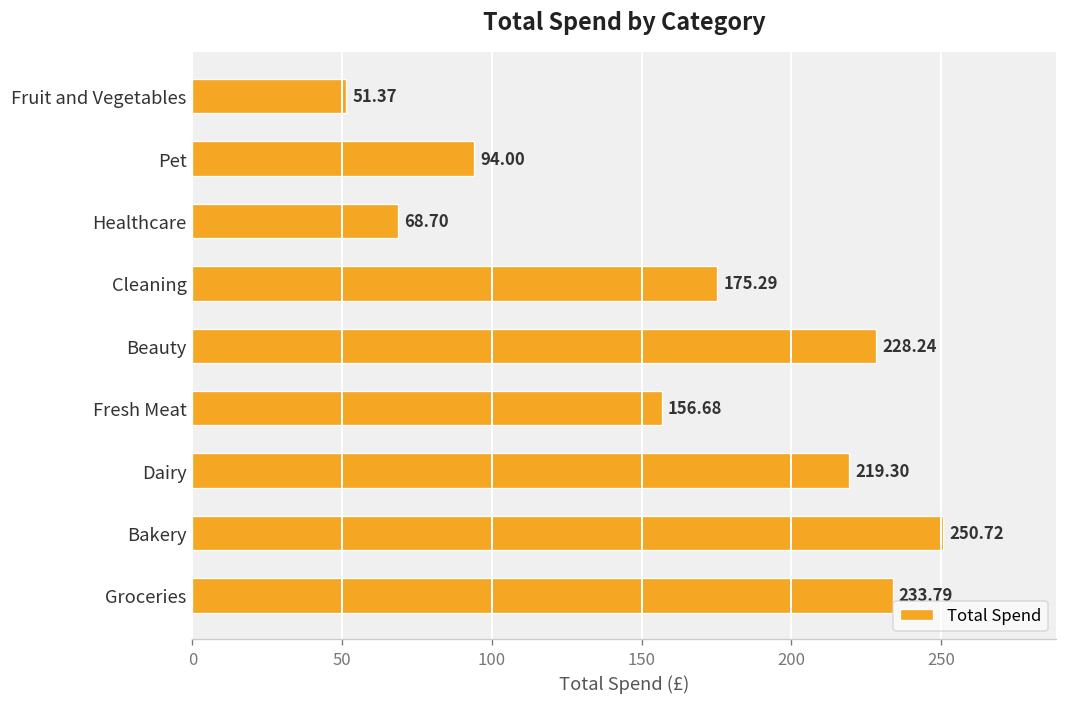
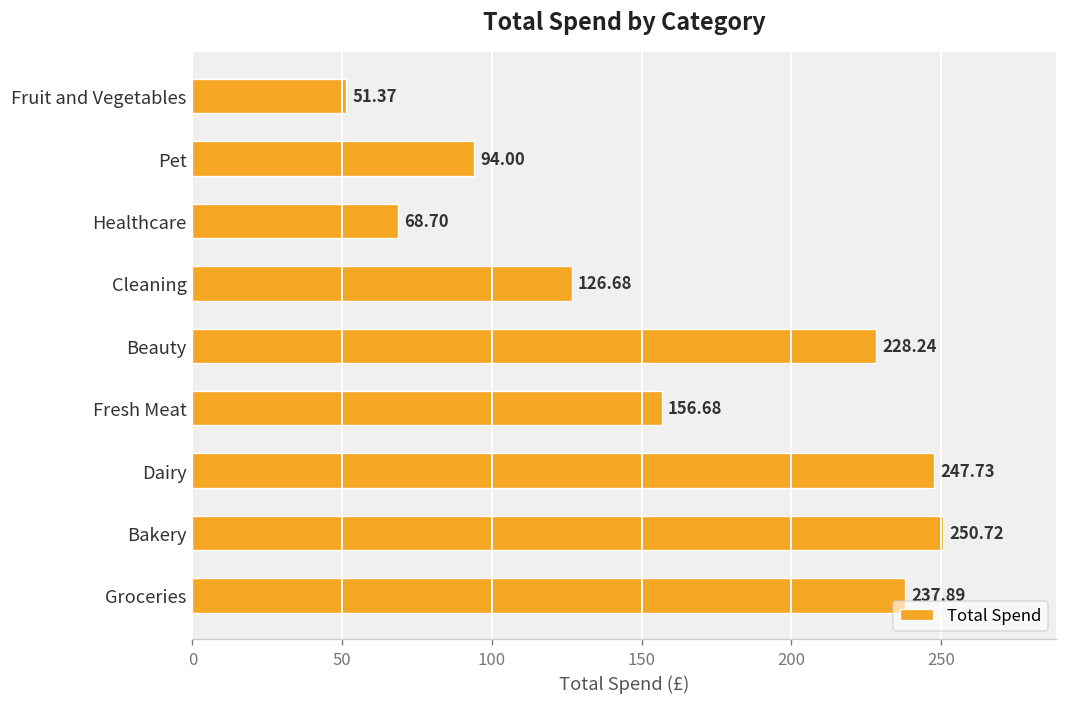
  {
    "Fruit and Vegetables": 51.37,
    "Pet": 94.00,
    "Healthcare": 68.70,
-   "Cleaning": 175.29,
+   "Cleaning": 126.68,
    "Beauty": 228.24,
    "Fresh Meat": 156.68,
-   "Dairy": 219.30,
+   "Dairy": 247.73,
    "Bakery": 250.72,
-   "Groceries": 234
+   "Groceries": 238
  }
